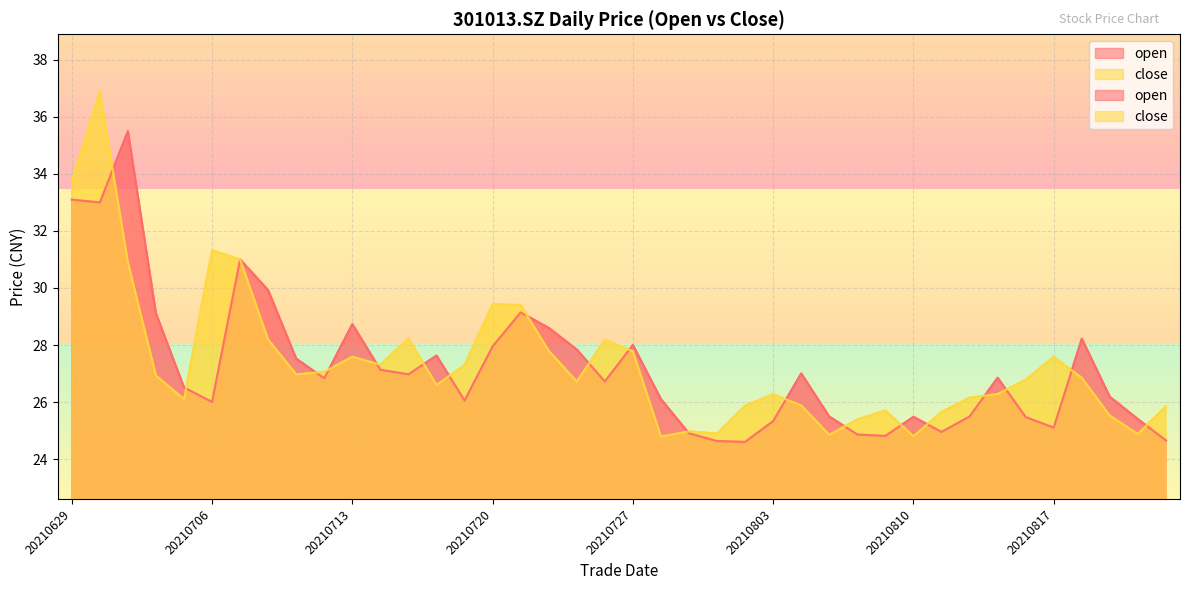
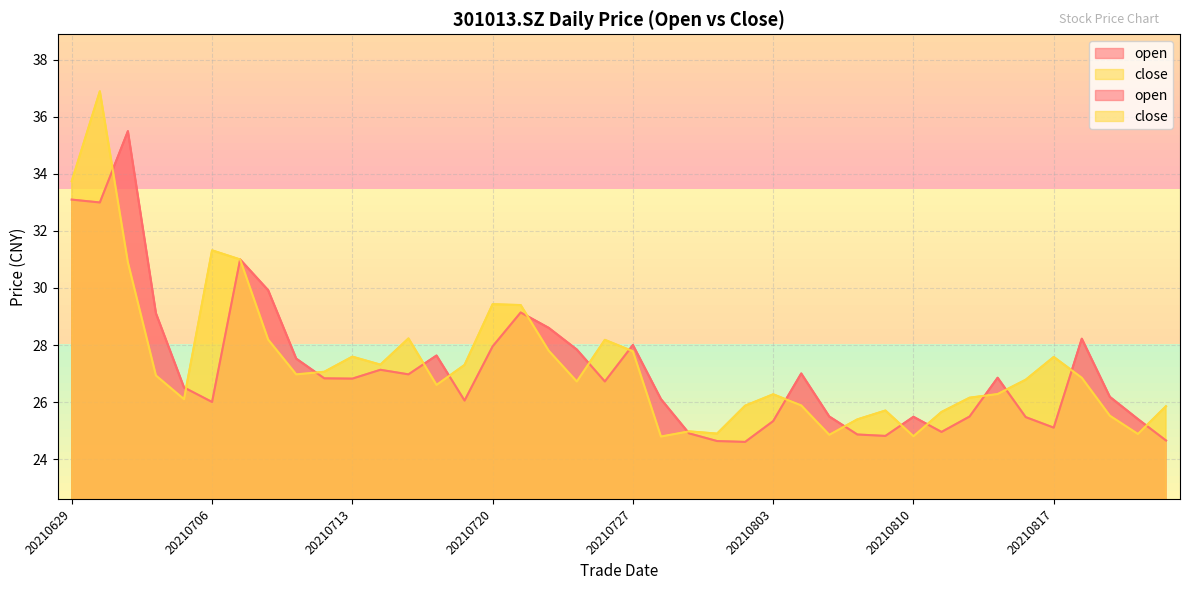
  {
    "open": {
      "20210629": 33.1,
      "20210706": 26.0,
-     "20210713": 28.7,
+     "20210713": 26.8,
      "20210720": 28.0,
      "20210727": 28.0,
      "20210803": 25.3,
      "20210810": 25.5,
      "20210817": 25.1
    },
    "close": {
      "20210629": 33.8,
      "20210706": 31.3,
      "20210713": 27.6,
      "20210720": 29.4,
      "20210727": 27.8,
      "20210803": 26.3,
      "20210810": 24.8,
      "20210817": 27.6
    }
  }
